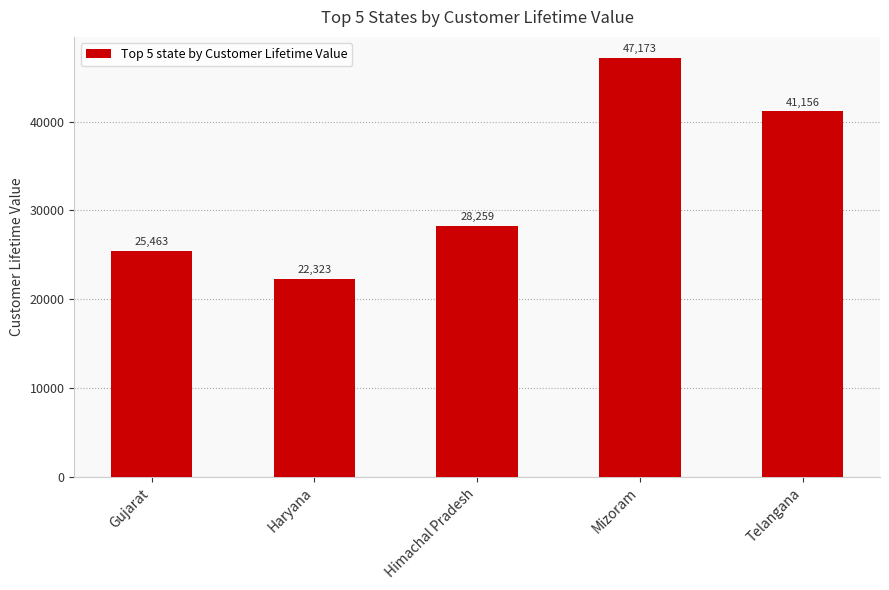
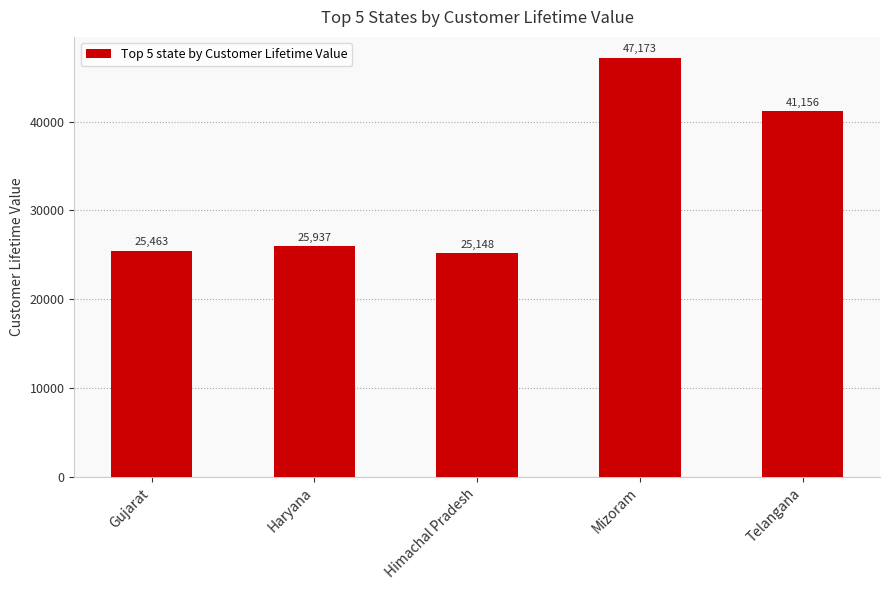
  {
    "Gujarat": "25,463",
-   "Haryana": "22,323",
-   "Himachal Pradesh": "28,259",
+   "Haryana": "25,937",
+   "Himachal Pradesh": "25,148",
    "Mizoram": "47,173",
    "Telangana": "41,156"
  }
